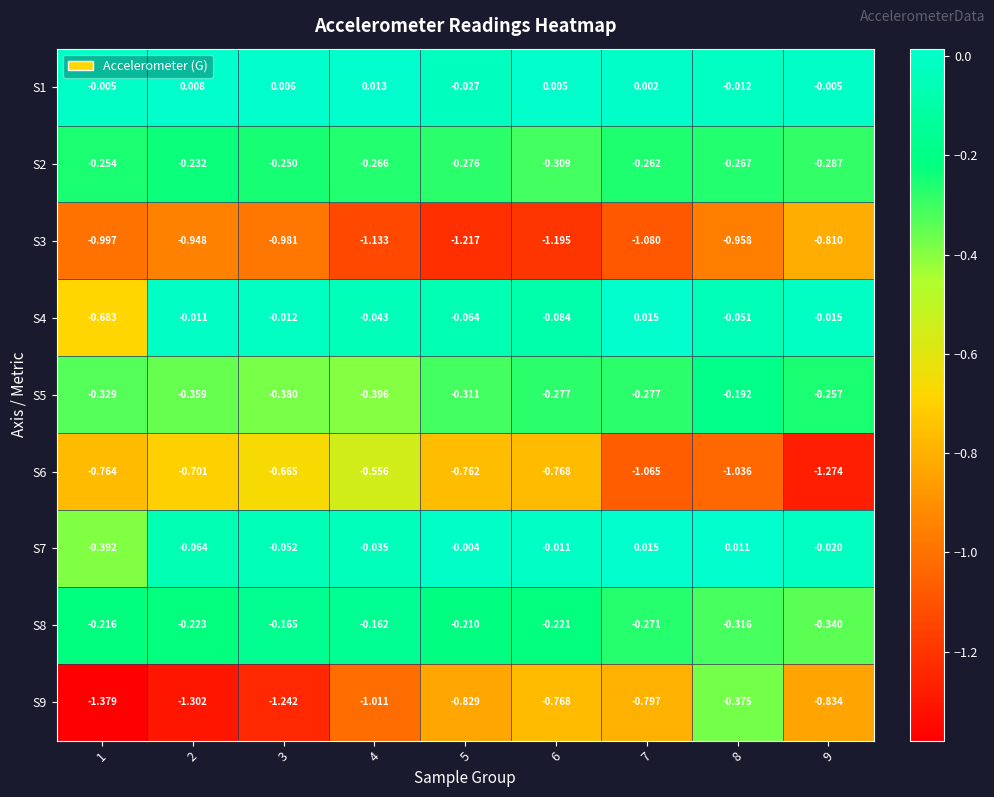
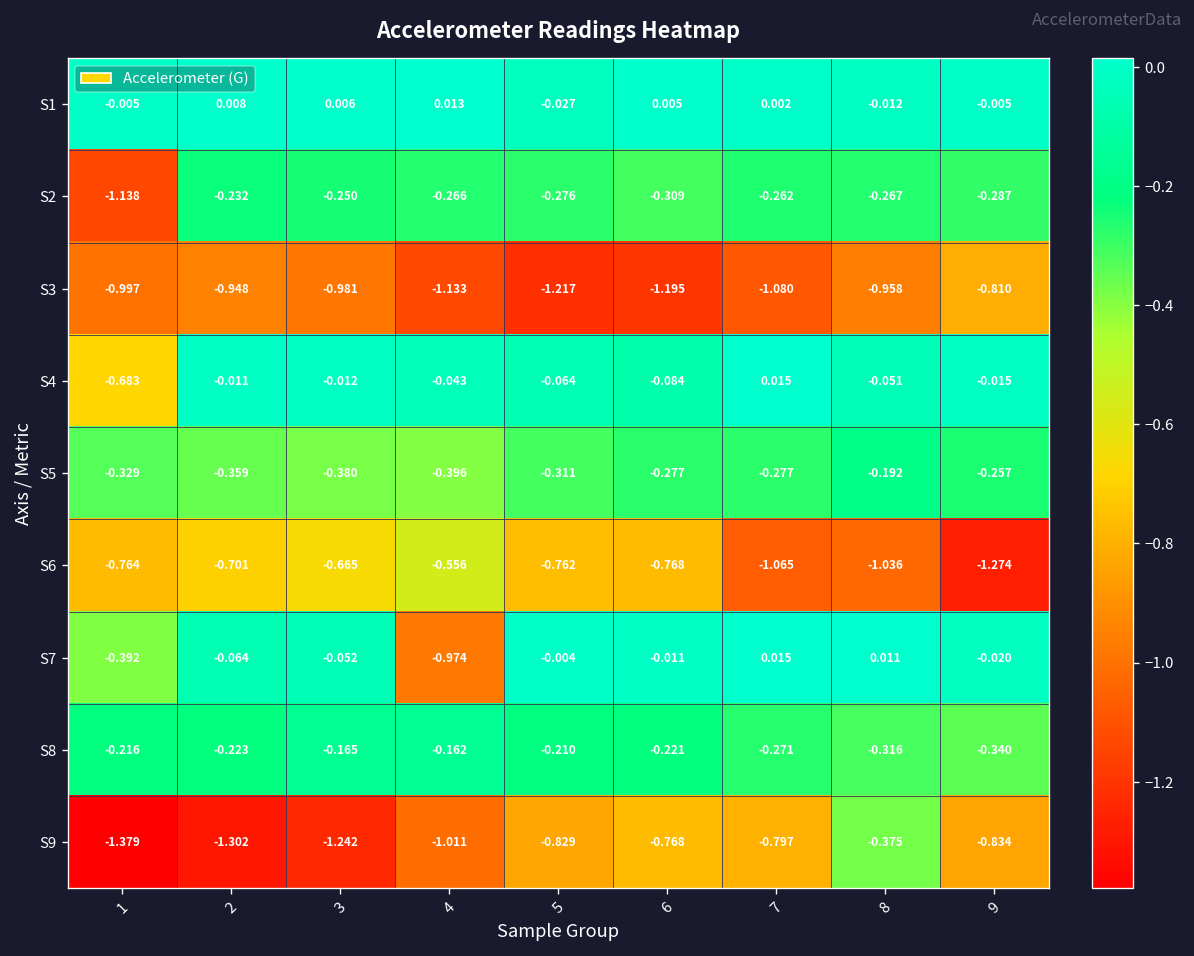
  {
    "S1": {
      "1": -0.005,
      "2": 0.008,
      "3": 0.006,
      "4": 0.013,
      "5": -0.027,
      "6": 0.005,
      "7": 0.002,
      "8": -0.012,
      "9": -0.005
    },
    "S2": {
-     "1": -0.254,
+     "1": -1.138,
      "2": -0.232,
      "3": -0.250,
      "4": -0.266,
      "5": -0.276,
      "6": -0.309,
      "7": -0.262,
      "8": -0.267,
      "9": -0.287
    },
    "S3": {
      "1": -0.997,
      "2": -0.948,
      "3": -0.981,
      "4": -1.133,
      "5": -1.217,
      "6": -1.195,
      "7": -1.080,
      "8": -0.958,
      "9": -0.810
    },
    "S4": {
      "1": -0.683,
      "2": -0.011,
      "3": -0.012,
      "4": -0.043,
      "5": -0.064,
      "6": -0.084,
      "7": 0.015,
      "8": -0.051,
      "9": -0.015
    },
    "S5": {
      "1": -0.329,
      "2": -0.359,
      "3": -0.380,
      "4": -0.396,
      "5": -0.311,
      "6": -0.277,
      "7": -0.277,
      "8": -0.192,
      "9": -0.257
    },
    "S6": {
      "1": -0.764,
      "2": -0.701,
      "3": -0.665,
      "4": -0.556,
      "5": -0.762,
      "6": -0.768,
      "7": -1.065,
      "8": -1.036,
      "9": -1.274
    },
    "S7": {
      "1": -0.392,
      "2": -0.064,
      "3": -0.052,
-     "4": -0.035,
+     "4": -0.974,
      "5": -0.004,
      "6": -0.011,
      "7": 0.015,
      "8": 0.011,
      "9": -0.020
    },
    "S8": {
      "1": -0.216,
      "2": -0.223,
      "3": -0.165,
      "4": -0.162,
      "5": -0.210,
      "6": -0.221,
      "7": -0.271,
      "8": -0.316,
      "9": -0.340
    },
    "S9": {
      "1": -1.379,
      "2": -1.302,
      "3": -1.242,
      "4": -1.011,
      "5": -0.829,
      "6": -0.768,
      "7": -0.797,
      "8": -0.375,
      "9": -0.834
    }
  }
